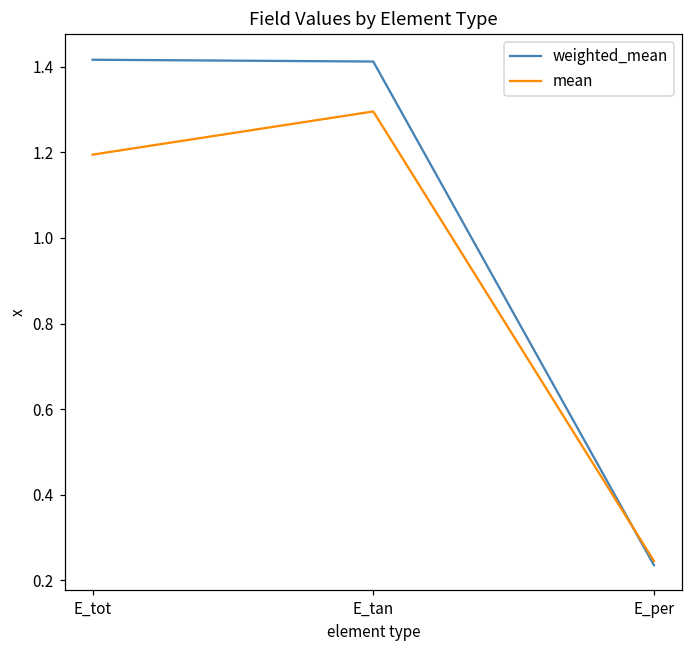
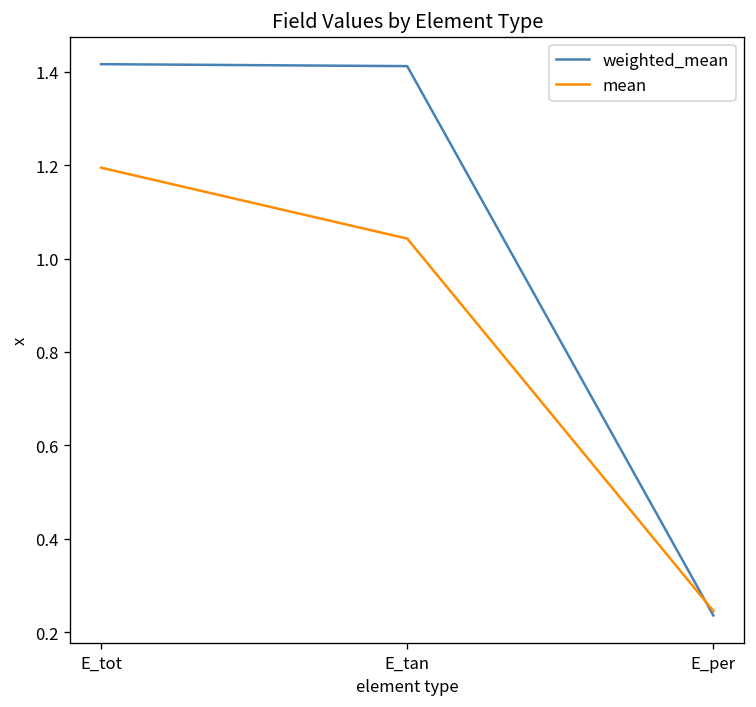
  {
    "weighted_mean": {
      "E_tot": 1.42,
      "E_tan": 1.41,
      "E_per": 0.24
    },
    "mean": {
      "E_tot": 1.19,
-     "E_tan": 1.30,
+     "E_tan": 1.04,
      "E_per": 0.25
    }
  }
